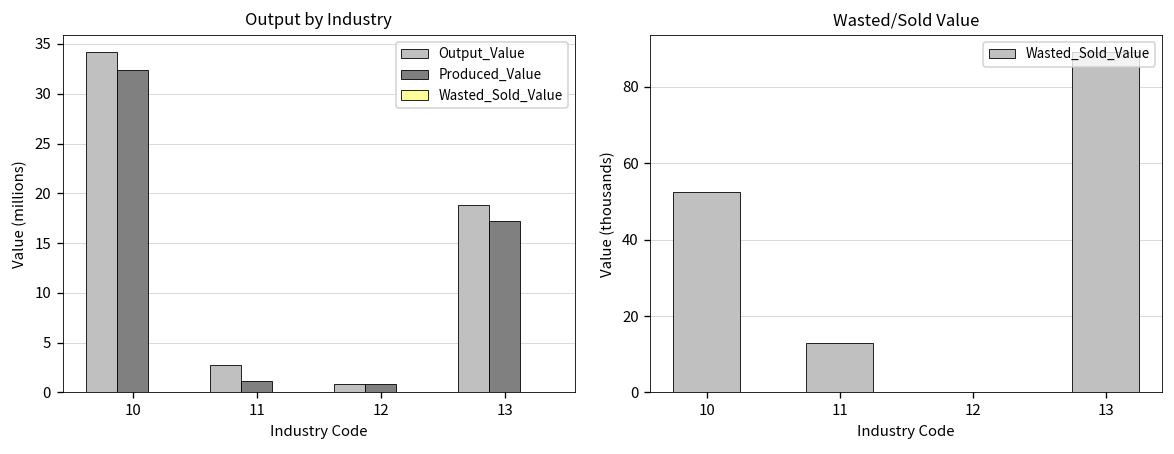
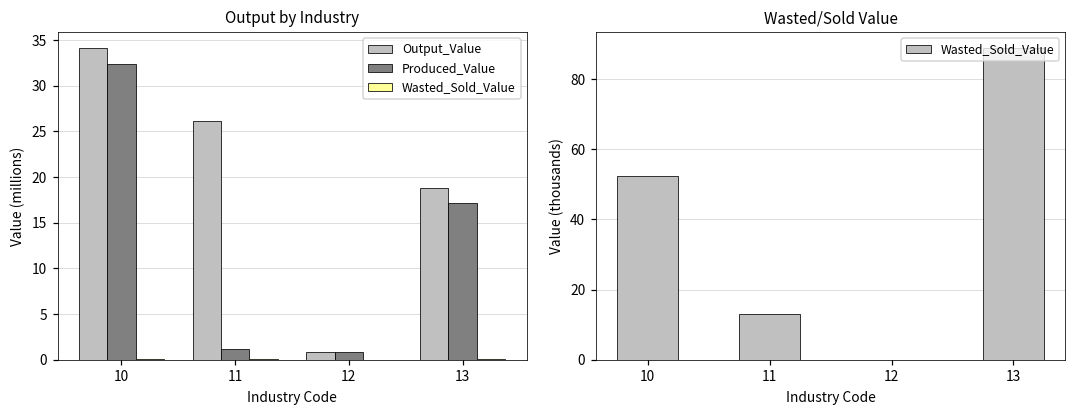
  {
    "Output by Industry": {
      "Output_Value": {
        "10": 34,
-       "11": 3,
+       "11": 26,
        "12": 1,
        "13": 19
      },
      "Produced_Value": {
        "10": 32,
        "11": 1,
        "12": 1,
        "13": 17
      }
    },
    "Wasted/Sold Value": {
      "10": 52,
      "11": 13,
      "12": 0
    }
  }
